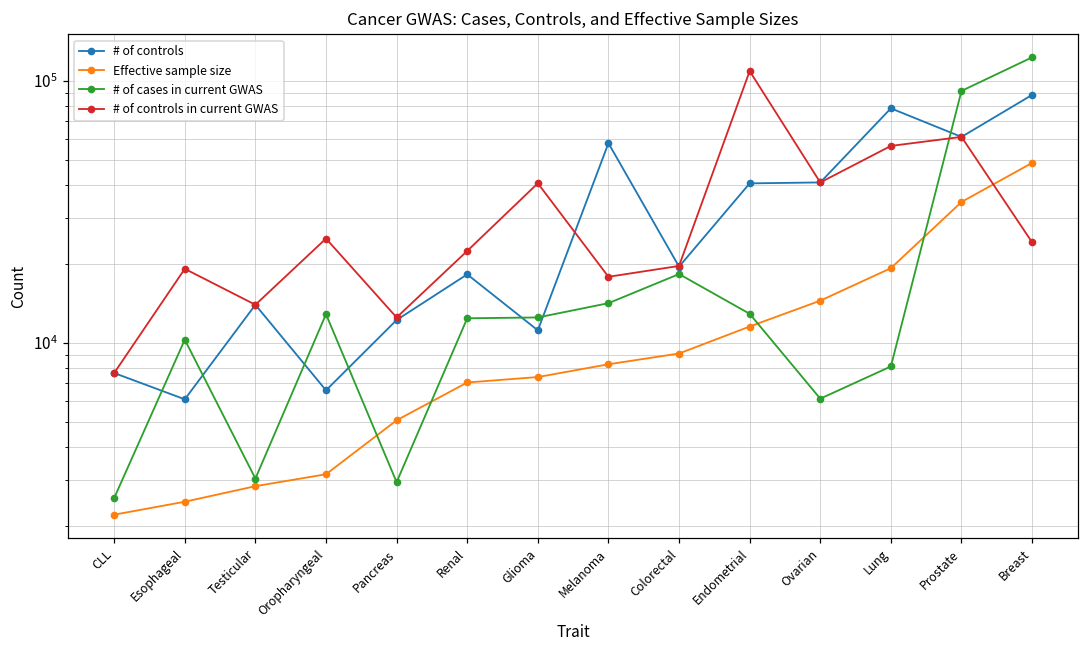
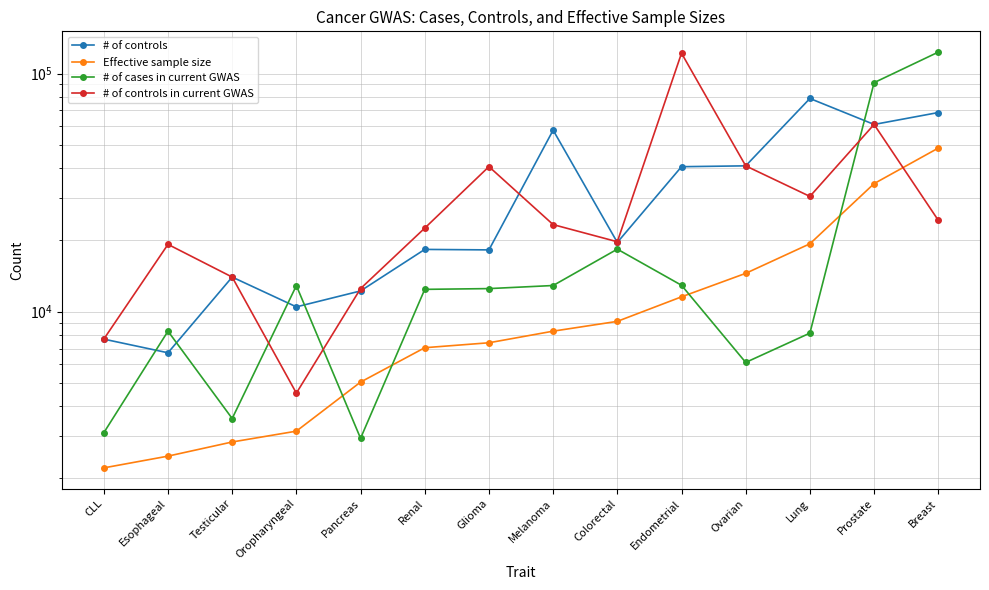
  {
    "# of controls": {
-     "Esophageal": 6100,
-     "Oropharyngeal": 6600,
+     "Esophageal": 6700,
+     "Oropharyngeal": 10000,
      "Renal": 18000,
-     "Glioma": 11000,
+     "Glioma": 18000,
      "Melanoma": 58000,
      "Endometrial": 41000,
      "Lung": 79000,
-     "Breast": 88000
+     "Breast": 69000
    },
    "Effective sample size": {
      "CLL": 2200,
      "Esophageal": 2500,
      "Testicular": 2800,
      "Oropharyngeal": 3100,
      "Pancreas": 5100,
      "Renal": 7100,
      "Glioma": 7400,
      "Melanoma": 8300,
      "Colorectal": 9100,
      "Endometrial": 12000,
      "Ovarian": 14000,
      "Lung": 19000,
      "Prostate": 34000,
      "Breast": 49000
    },
    "# of cases in current GWAS": {
-     "CLL": 2600,
-     "Esophageal": 10300,
-     "Testicular": 3000,
+     "CLL": 3100,
+     "Esophageal": 8300,
+     "Testicular": 3600,
      "Oropharyngeal": 13000,
      "Pancreas": 2900,
      "Renal": 12000,
      "Glioma": 12000,
-     "Melanoma": 14000,
+     "Melanoma": 13000,
      "Colorectal": 18000,
      "Endometrial": 13000,
      "Ovarian": 6100,
      "Lung": 8100,
      "Prostate": 92000,
      "Breast": 120000
    },
    "# of controls in current GWAS": {
      "Esophageal": 19000,
-     "Oropharyngeal": 25000,
+     "Oropharyngeal": 4500,
      "Renal": 22000,
      "Glioma": 41000,
-     "Melanoma": 18000,
-     "Endometrial": 110000,
-     "Lung": 56000,
+     "Melanoma": 23000,
+     "Endometrial": 120000,
+     "Lung": 30000,
      "Breast": 24000
    }
  }
